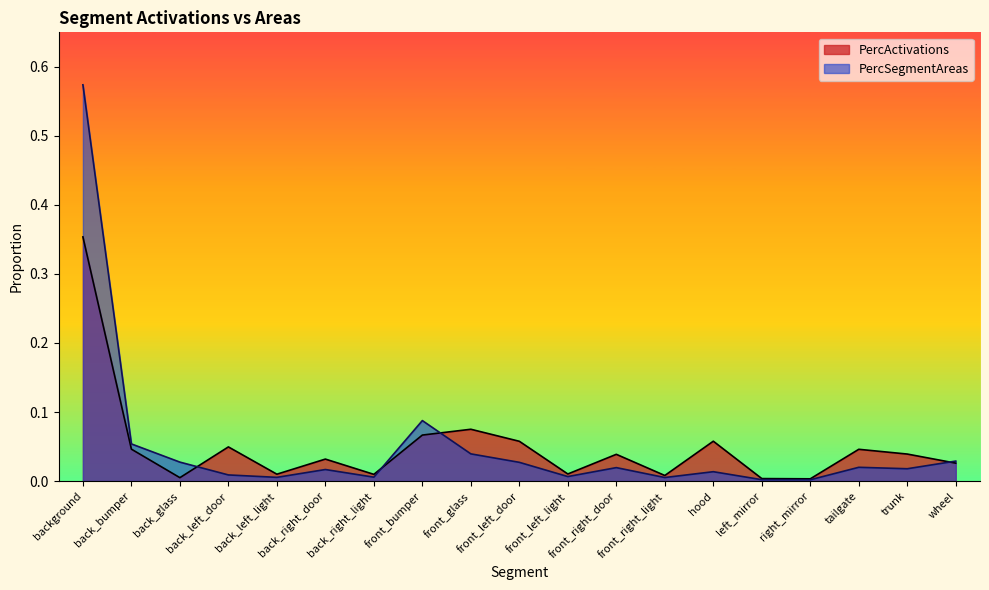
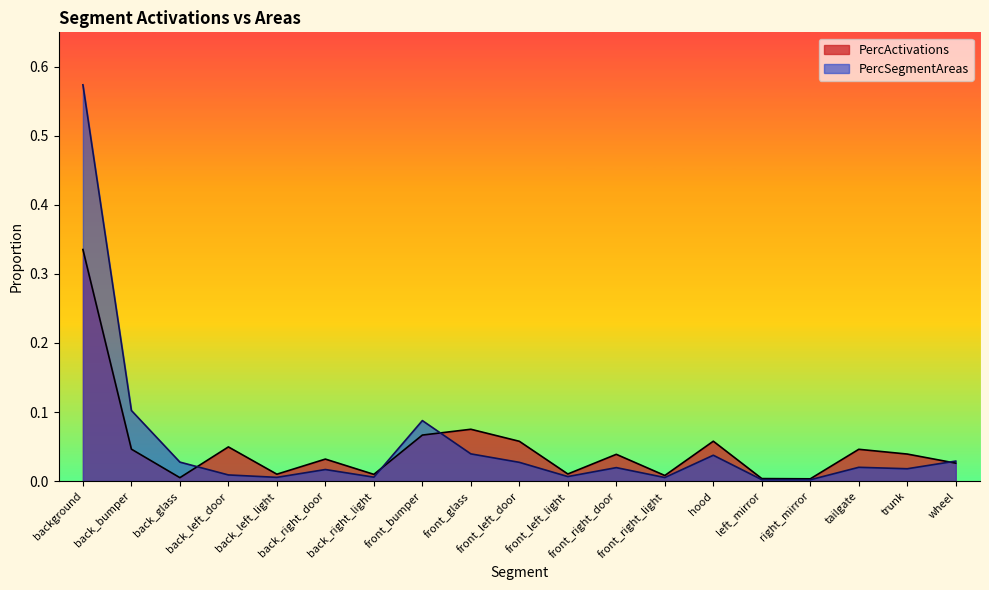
  {
    "PercActivations": {
-     "background": 0.35,
+     "background": 0.34,
      "back_bumper": 0.05,
      "back_glass": 0.00,
      "back_left_door": 0.05,
      "back_left_light": 0.01,
      "back_right_door": 0.03,
      "back_right_light": 0.01,
      "front_bumper": 0.07,
      "front_glass": 0.08,
      "front_left_door": 0.06,
      "front_left_light": 0.01,
      "front_right_door": 0.04,
      "hood": 0.06,
      "tailgate": 0.05,
      "trunk": 0.04
    },
    "PercSegmentAreas": {
      "background": 0.57,
-     "back_bumper": 0.05,
+     "back_bumper": 0.10,
      "back_glass": 0.03,
      "back_left_door": 0.01,
      "back_left_light": 0.01,
      "back_right_door": 0.02,
      "back_right_light": 0.01,
      "front_bumper": 0.09,
      "front_glass": 0.04,
      "front_left_door": 0.03,
      "front_left_light": 0.01,
      "front_right_door": 0.02,
-     "hood": 0.01,
+     "hood": 0.04,
      "tailgate": 0.02,
      "trunk": 0.02
    }
  }
